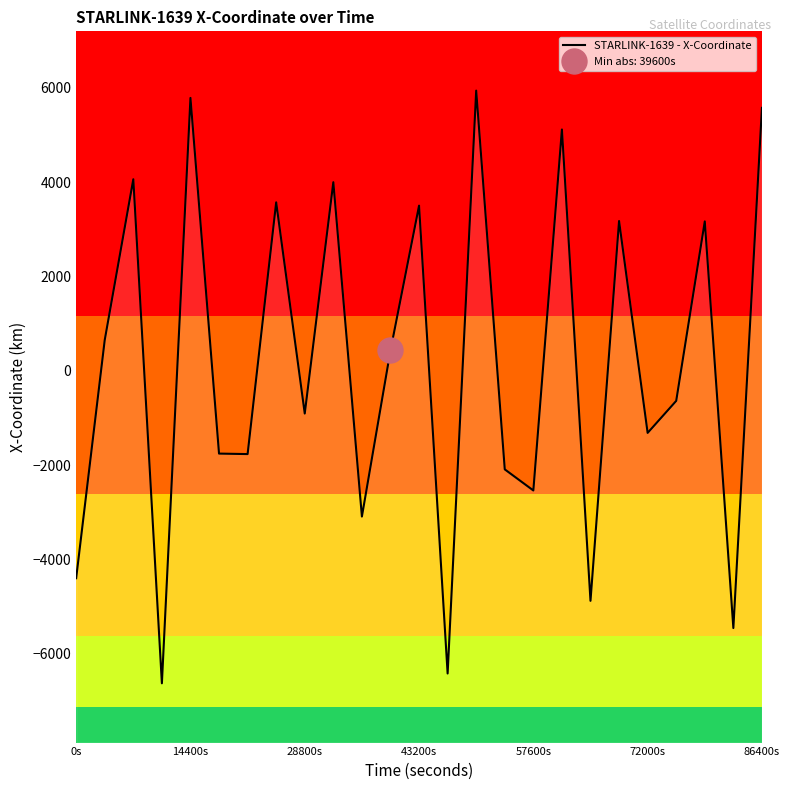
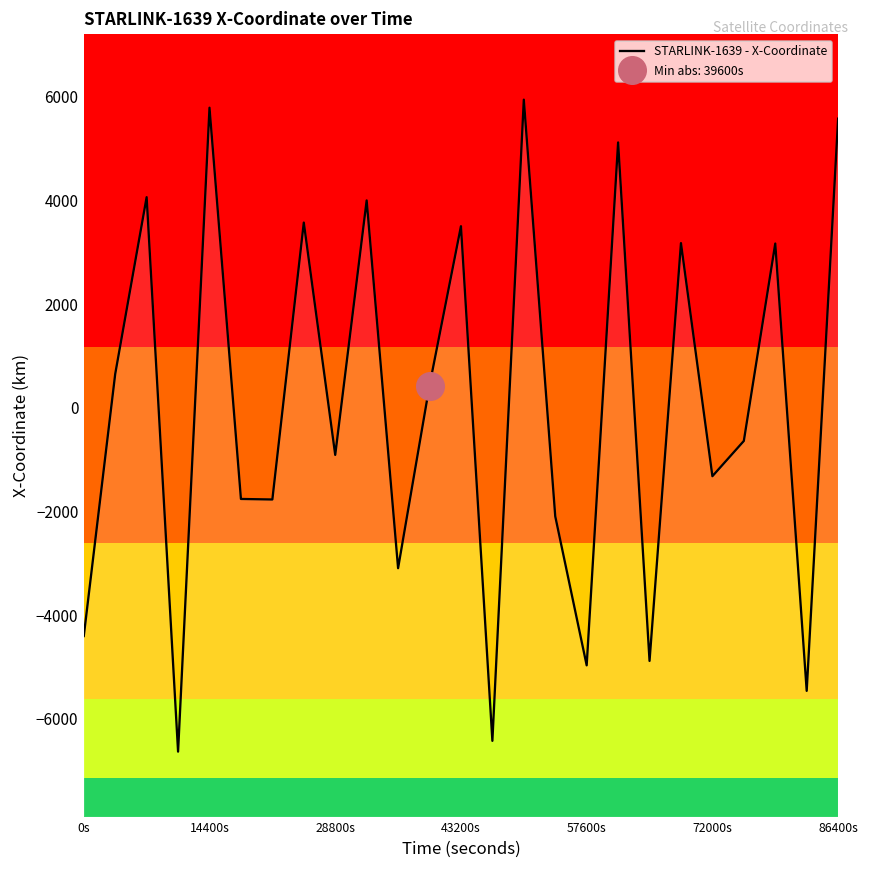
  {
    "STARLINK-1639 - X-Coordinate": {
      "0s": -4400,
      "14400s": 5800,
      "28800s": -900,
      "43200s": 3500,
-     "57600s": -2500,
+     "57600s": -5000,
      "72000s": -1300,
      "86400s": 5600
    }
  }
